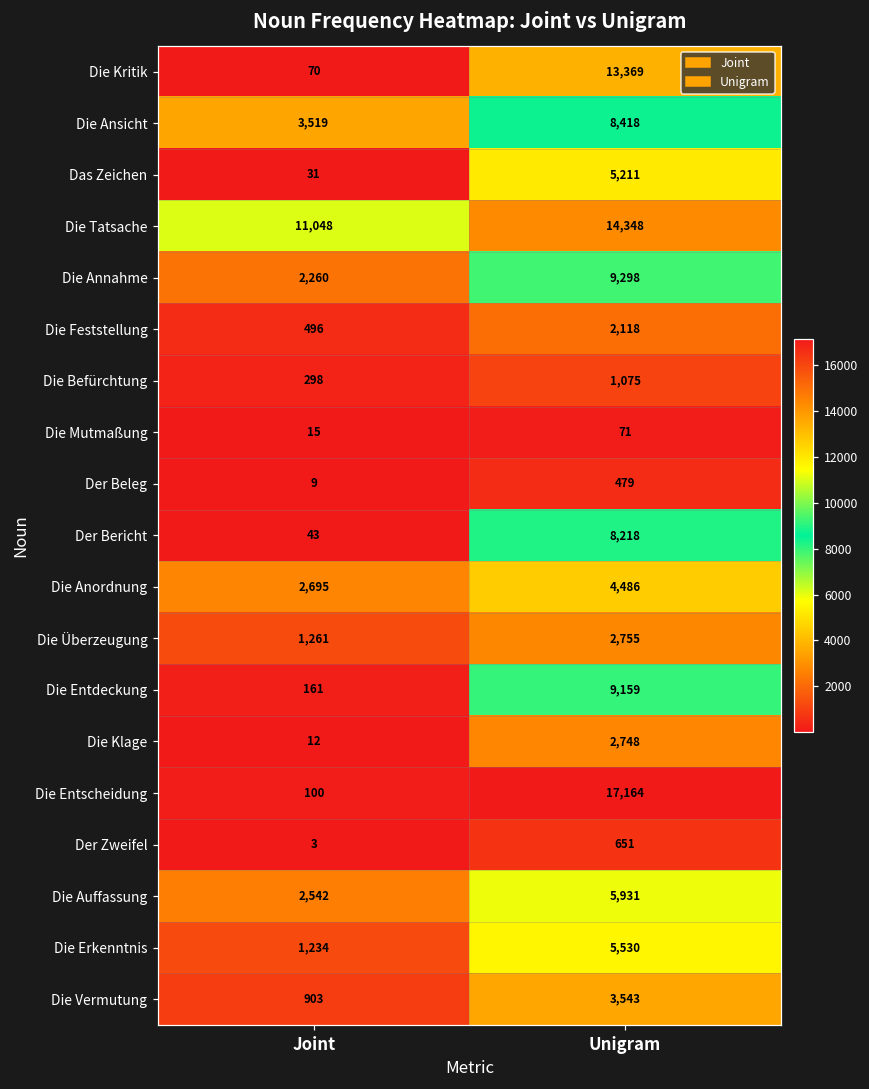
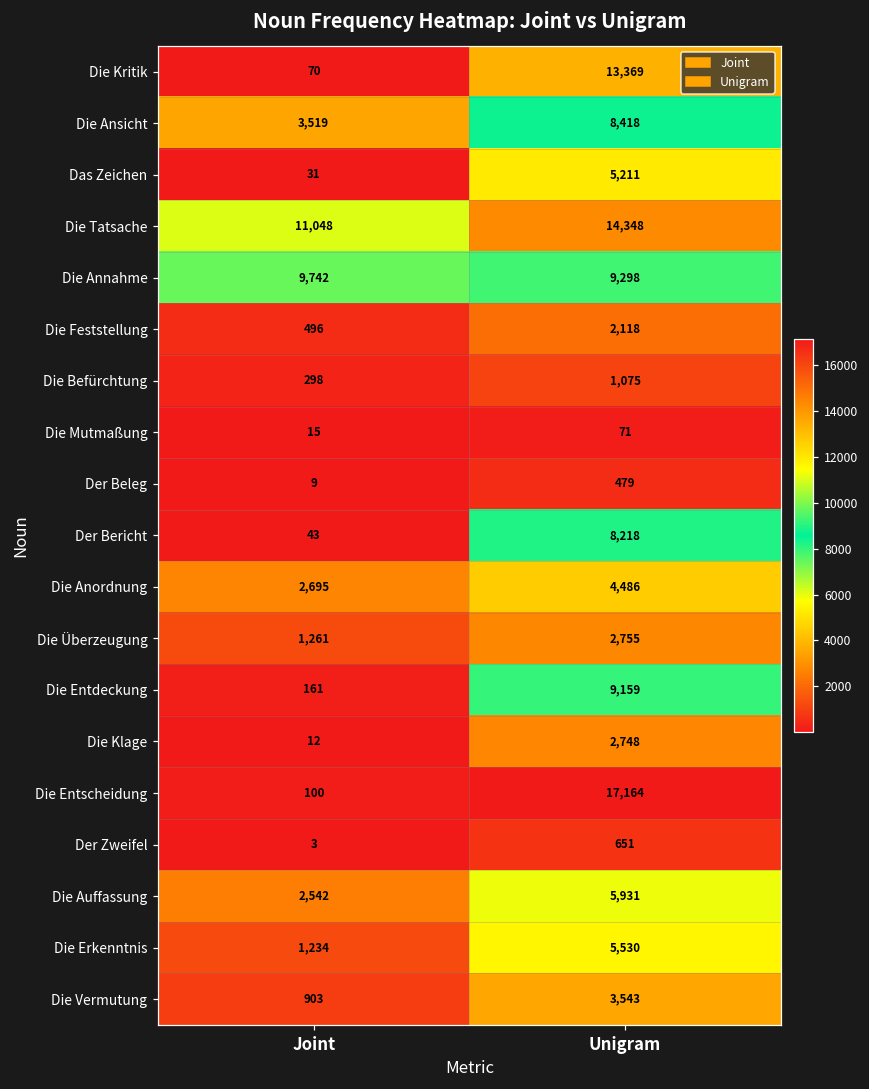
  {
    "Die Kritik": {
      "Joint": "70",
      "Unigram": "13,369"
    },
    "Die Ansicht": {
      "Joint": "3,519",
      "Unigram": "8,418"
    },
    "Das Zeichen": {
      "Joint": "31",
      "Unigram": "5,211"
    },
    "Die Tatsache": {
      "Joint": "11,048",
      "Unigram": "14,348"
    },
    "Die Annahme": {
-     "Joint": "2,260",
+     "Joint": "9,742",
      "Unigram": "9,298"
    },
    "Die Feststellung": {
      "Joint": "496",
      "Unigram": "2,118"
    },
    "Die Befürchtung": {
      "Joint": "298",
      "Unigram": "1,075"
    },
    "Die Mutmaßung": {
      "Joint": "15",
      "Unigram": "71"
    },
    "Der Beleg": {
      "Joint": "9",
      "Unigram": "479"
    },
    "Der Bericht": {
      "Joint": "43",
      "Unigram": "8,218"
    },
    "Die Anordnung": {
      "Joint": "2,695",
      "Unigram": "4,486"
    },
    "Die Überzeugung": {
      "Joint": "1,261",
      "Unigram": "2,755"
    },
    "Die Entdeckung": {
      "Joint": "161",
      "Unigram": "9,159"
    },
    "Die Klage": {
      "Joint": "12",
      "Unigram": "2,748"
    },
    "Die Entscheidung": {
      "Joint": "100",
      "Unigram": "17,164"
    },
    "Der Zweifel": {
      "Joint": "3",
      "Unigram": "651"
    },
    "Die Auffassung": {
      "Joint": "2,542",
      "Unigram": "5,931"
    },
    "Die Erkenntnis": {
      "Joint": "1,234",
      "Unigram": "5,530"
    },
    "Die Vermutung": {
      "Joint": "903",
      "Unigram": "3,543"
    }
  }
